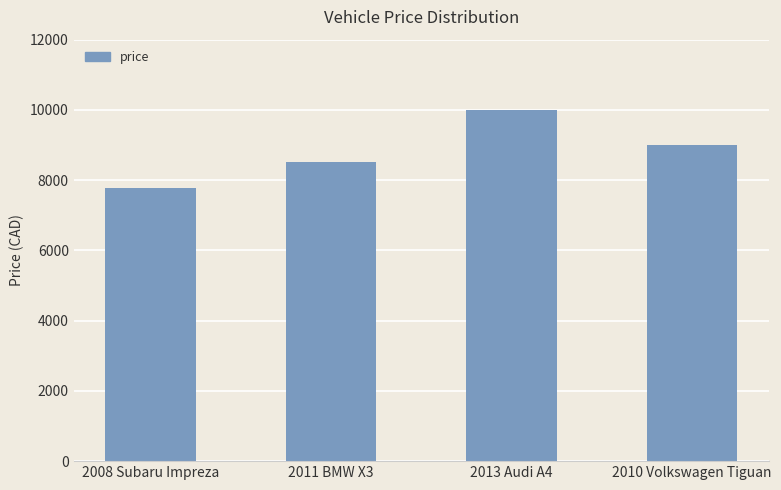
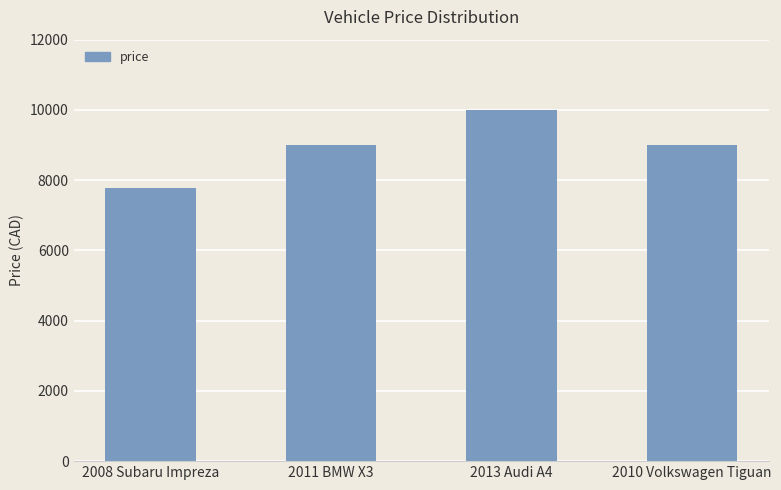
  {
    "2008 Subaru Impreza": 7800,
-   "2011 BMW X3": 8500,
+   "2011 BMW X3": 9000,
    "2013 Audi A4": 10000,
    "2010 Volkswagen Tiguan": 9000
  }
